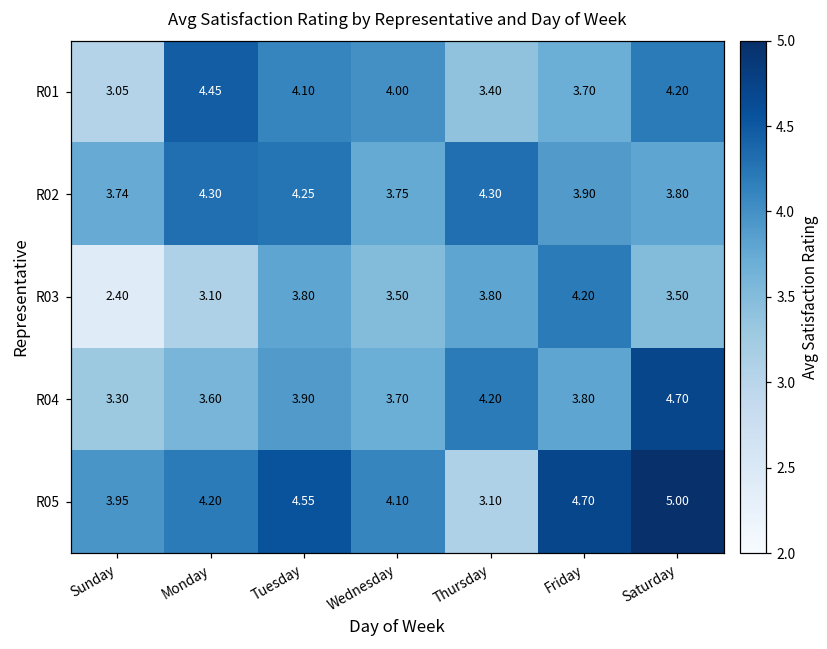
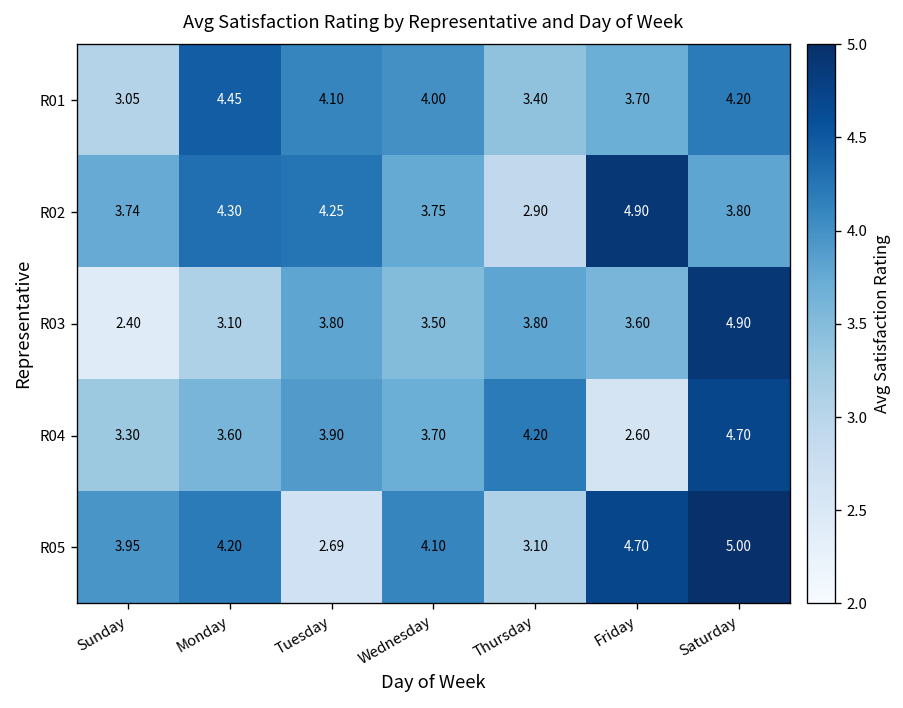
  {
    "R01": {
      "Sunday": 3.05,
      "Monday": 4.45,
      "Tuesday": 4.10,
      "Wednesday": 4.00,
      "Thursday": 3.40,
      "Friday": 3.70,
      "Saturday": 4.20
    },
    "R02": {
      "Sunday": 3.74,
      "Monday": 4.30,
      "Tuesday": 4.25,
      "Wednesday": 3.75,
-     "Thursday": 4.30,
-     "Friday": 3.90,
+     "Thursday": 2.90,
+     "Friday": 4.90,
      "Saturday": 3.80
    },
    "R03": {
      "Sunday": 2.40,
      "Monday": 3.10,
      "Tuesday": 3.80,
      "Wednesday": 3.50,
      "Thursday": 3.80,
-     "Friday": 4.20,
-     "Saturday": 3.50
+     "Friday": 3.60,
+     "Saturday": 4.90
    },
    "R04": {
      "Sunday": 3.30,
      "Monday": 3.60,
      "Tuesday": 3.90,
      "Wednesday": 3.70,
      "Thursday": 4.20,
-     "Friday": 3.80,
+     "Friday": 2.60,
      "Saturday": 4.70
    },
    "R05": {
      "Sunday": 3.95,
      "Monday": 4.20,
-     "Tuesday": 4.55,
+     "Tuesday": 2.69,
      "Wednesday": 4.10,
      "Thursday": 3.10,
      "Friday": 4.70,
      "Saturday": 5.00
    }
  }
